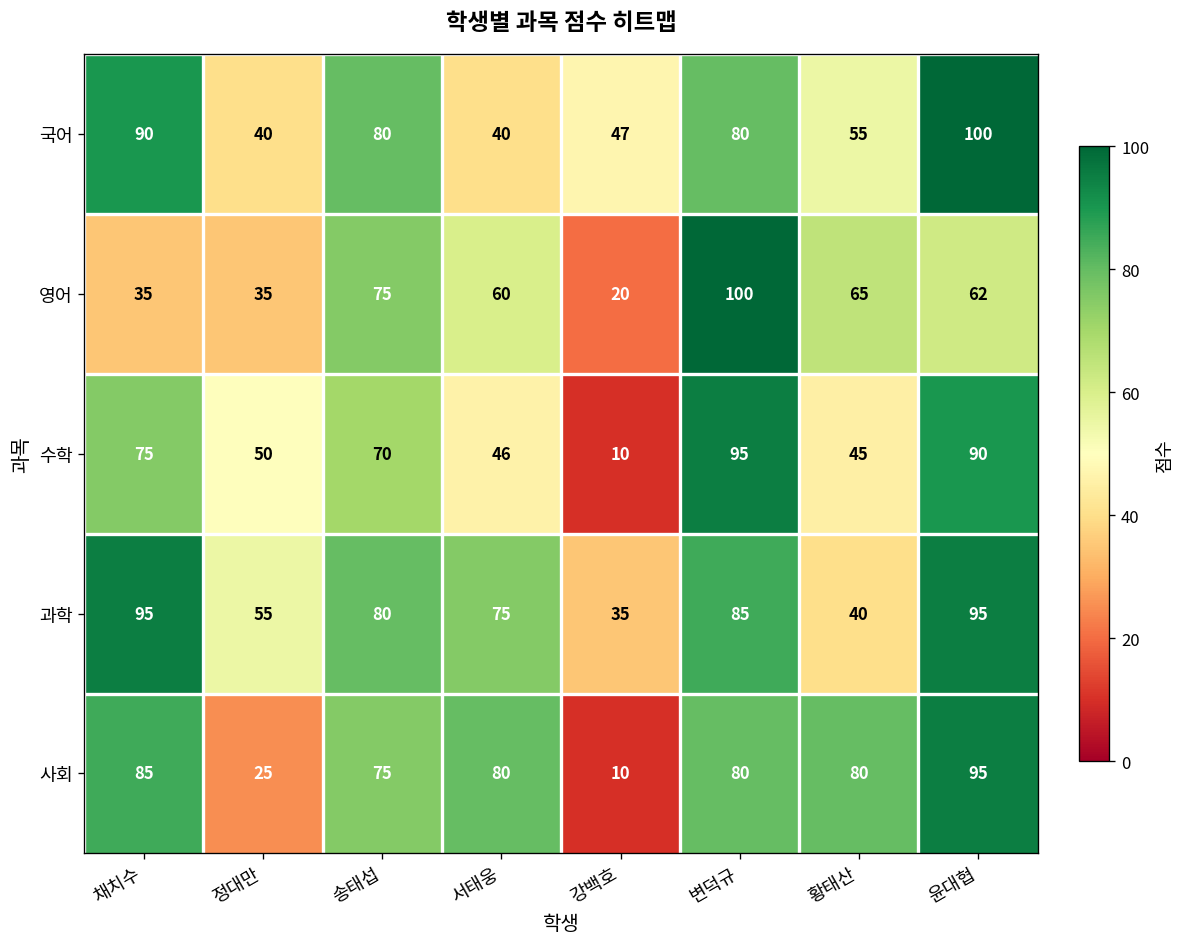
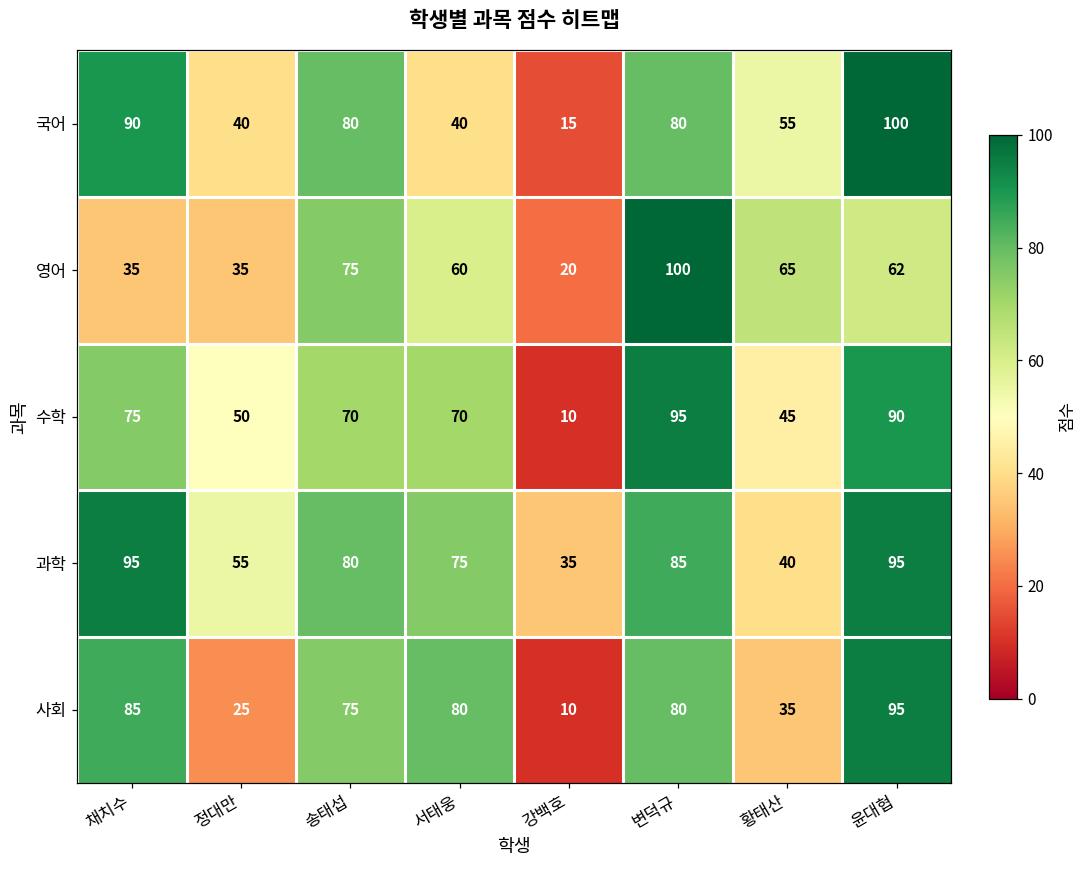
  {
    "국어": {
      "채치수": 90,
      "정대만": 40,
      "송태섭": 80,
      "서태웅": 40,
-     "강백호": 47,
+     "강백호": 15,
      "변덕규": 80,
      "황태산": 55,
      "윤대협": 100
    },
    "영어": {
      "채치수": 35,
      "정대만": 35,
      "송태섭": 75,
      "서태웅": 60,
      "강백호": 20,
      "변덕규": 100,
      "황태산": 65,
      "윤대협": 62
    },
    "수학": {
      "채치수": 75,
      "정대만": 50,
      "송태섭": 70,
-     "서태웅": 46,
+     "서태웅": 70,
      "강백호": 10,
      "변덕규": 95,
      "황태산": 45,
      "윤대협": 90
    },
    "과학": {
      "채치수": 95,
      "정대만": 55,
      "송태섭": 80,
      "서태웅": 75,
      "강백호": 35,
      "변덕규": 85,
      "황태산": 40,
      "윤대협": 95
    },
    "사회": {
      "채치수": 85,
      "정대만": 25,
      "송태섭": 75,
      "서태웅": 80,
      "강백호": 10,
      "변덕규": 80,
-     "황태산": 80,
+     "황태산": 35,
      "윤대협": 95
    }
  }
